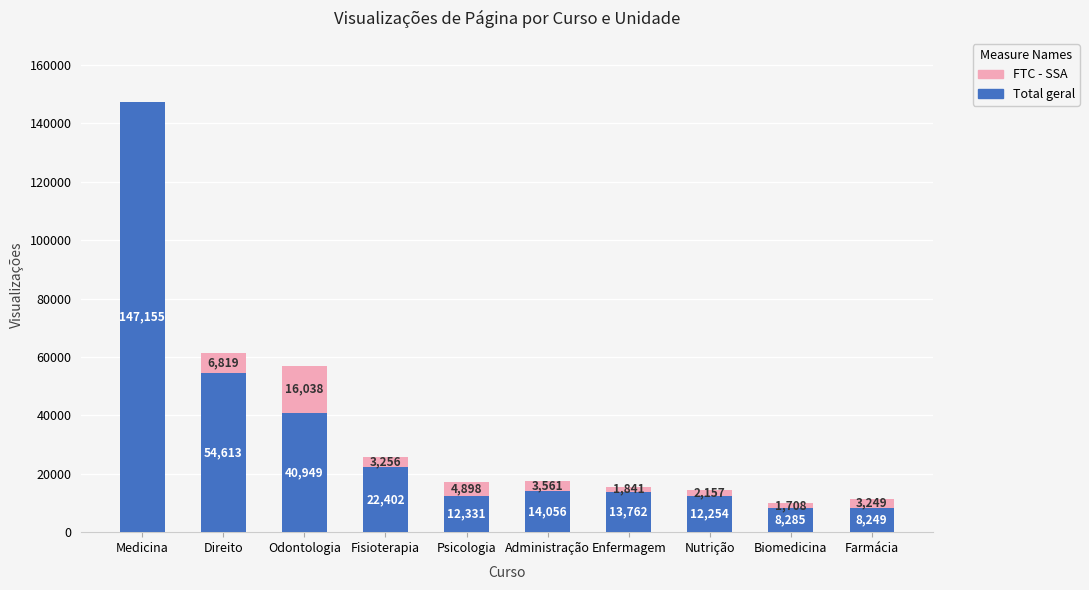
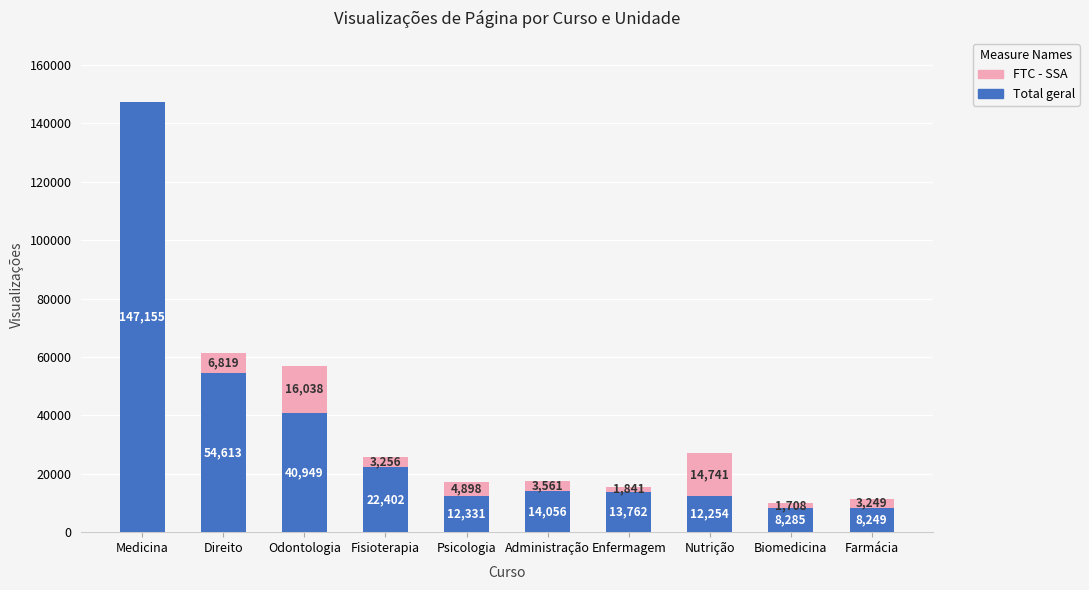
  {
    "Total geral": {
      "Medicina": "147,155",
      "Direito": "54,613",
      "Odontologia": "40,949",
      "Fisioterapia": "22,402",
      "Psicologia": "12,331",
      "Administração": "14,056",
      "Enfermagem": "13,762",
      "Nutrição": "12,254",
      "Biomedicina": "8,285",
      "Farmácia": "8,249"
    },
    "FTC - SSA": {
      "Direito": "6,819",
      "Odontologia": "16,038",
      "Fisioterapia": "3,256",
      "Psicologia": "4,898",
      "Administração": "3,561",
      "Enfermagem": "1,841",
-     "Nutrição": "2,157",
+     "Nutrição": "14,741",
      "Biomedicina": "1,708",
      "Farmácia": "3,249"
    }
  }
